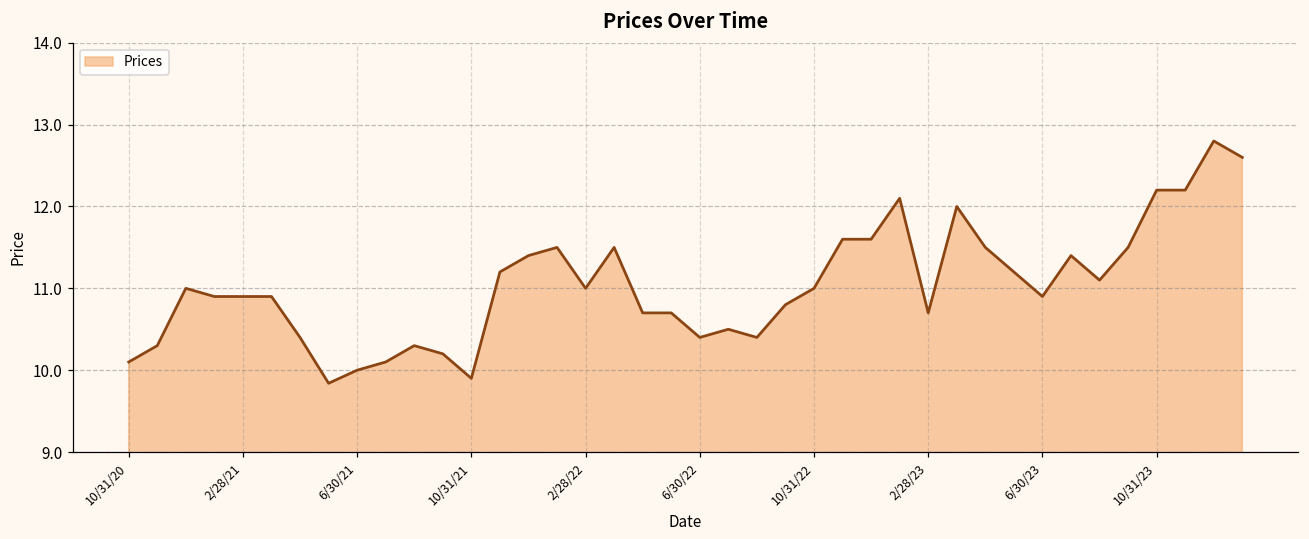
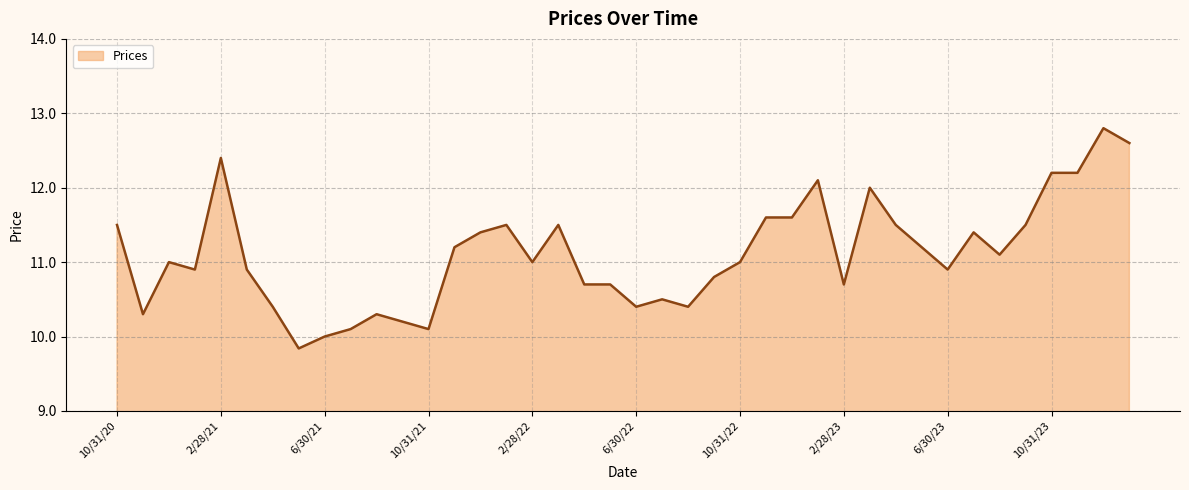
  {
-   "10/31/20": 10.1,
-   "2/28/21": 10.9,
+   "10/31/20": 11.5,
+   "2/28/21": 12.4,
    "6/30/21": 10.0,
-   "10/31/21": 9.9,
+   "10/31/21": 10.1,
    "2/28/22": 11.0,
    "6/30/22": 10.4,
    "10/31/22": 11.0,
    "2/28/23": 10.7,
    "6/30/23": 10.9,
    "10/31/23": 12.2
  }
